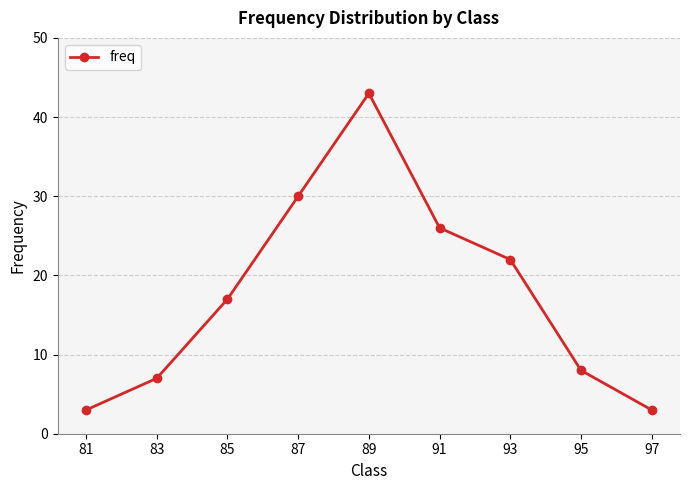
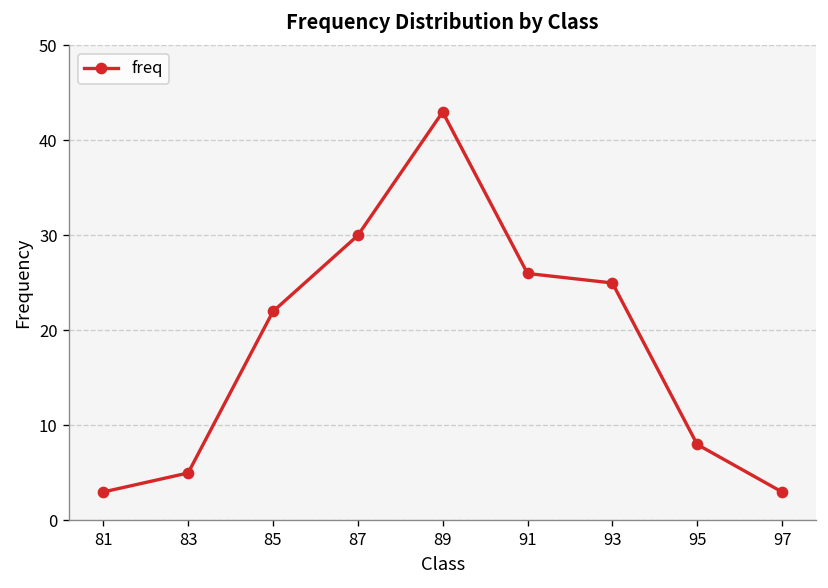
  {
    "81": 3,
-   "83": 7,
-   "85": 17,
+   "83": 5,
+   "85": 22,
    "87": 30,
    "89": 43,
    "91": 26,
-   "93": 22,
+   "93": 25,
    "95": 8,
    "97": 3
  }
